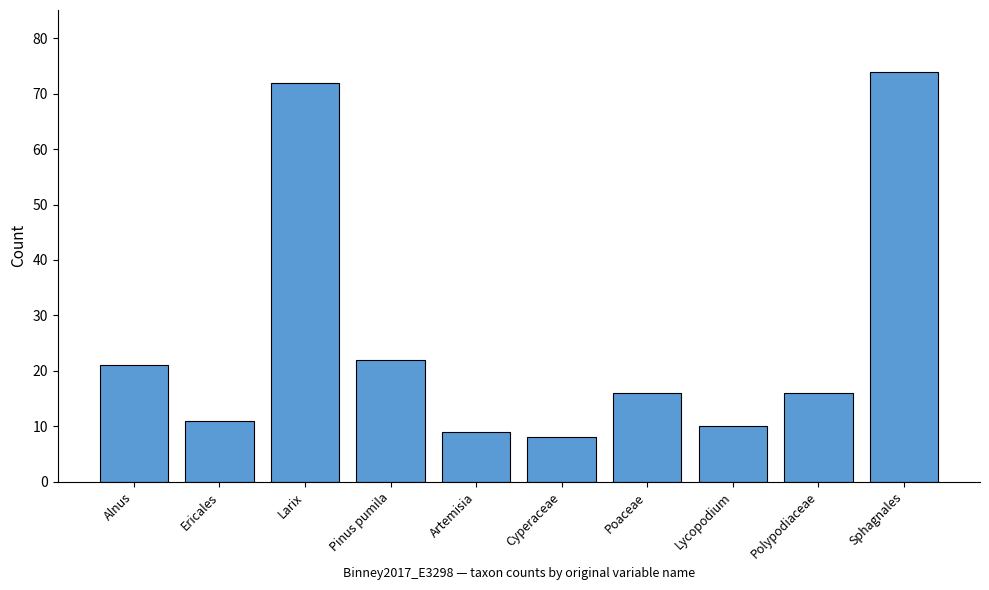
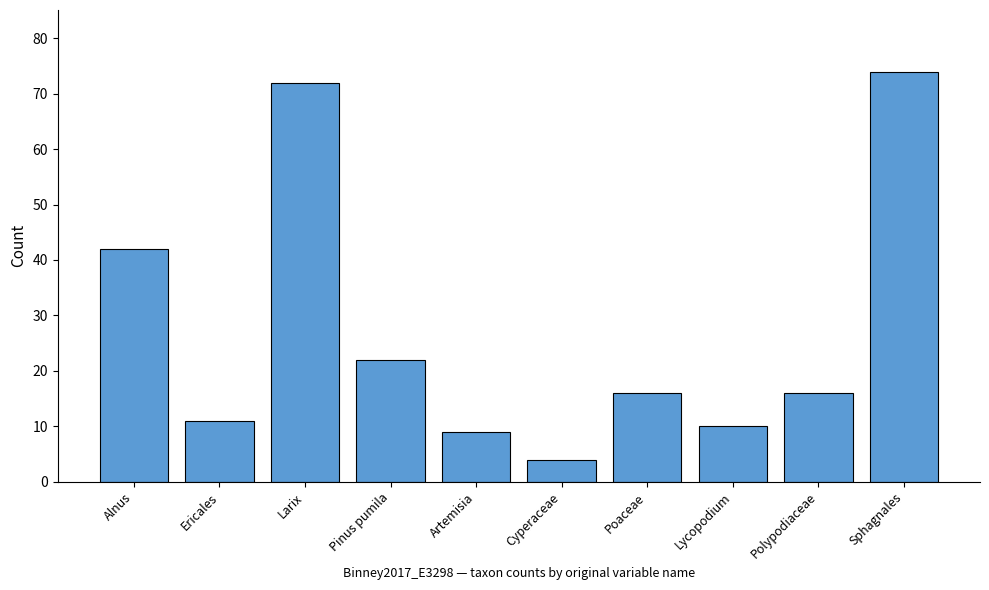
  {
-   "Alnus": 21,
+   "Alnus": 42,
    "Ericales": 11,
    "Larix": 72,
    "Pinus pumila": 22,
    "Artemisia": 9,
-   "Cyperaceae": 8,
+   "Cyperaceae": 4,
    "Poaceae": 16,
    "Lycopodium": 10,
    "Polypodiaceae": 16,
    "Sphagnales": 74
  }
